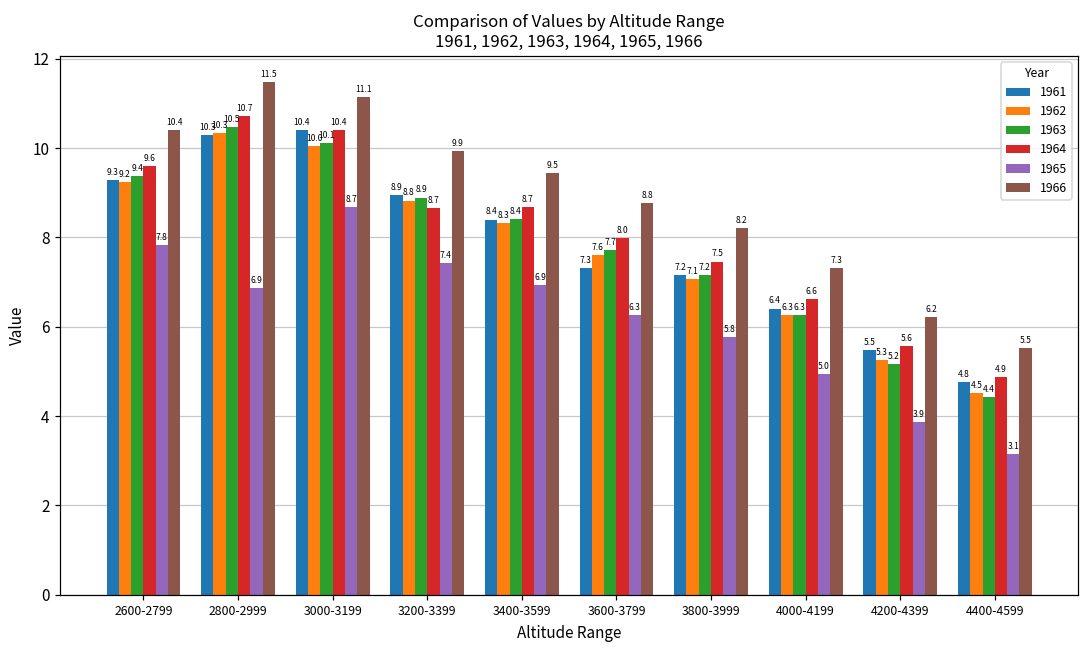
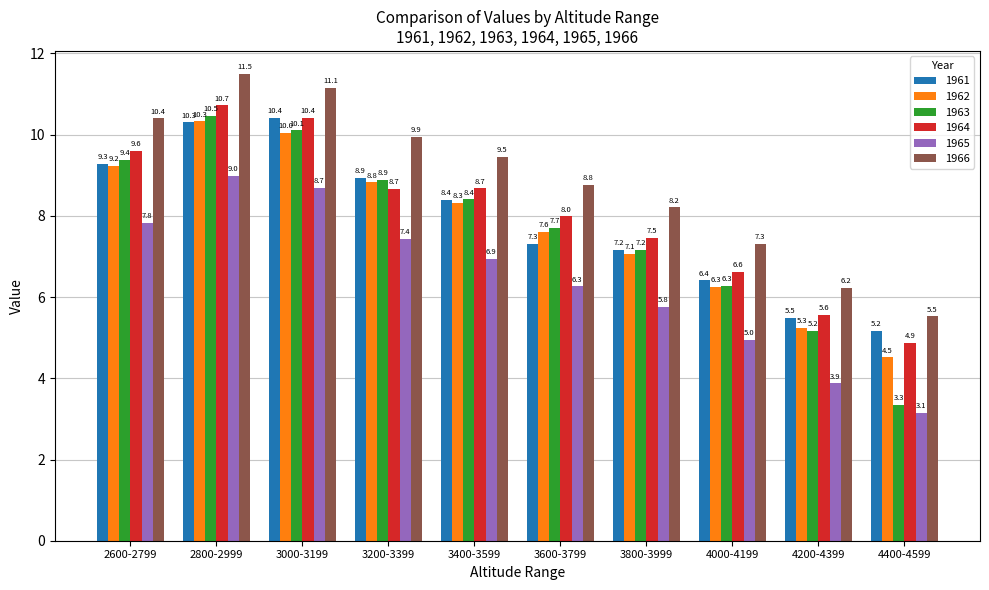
  {
    "1961": {
      "2600-2799": 9.3,
      "3000-3199": 10.4,
      "3200-3399": 8.9,
      "3400-3599": 8.4,
      "3600-3799": 7.3,
      "3800-3999": 7.2,
      "4000-4199": 6.4,
      "4200-4399": 5.5,
-     "4400-4599": 4.8
+     "4400-4599": 5.2
    },
    "1962": {
      "2600-2799": 9.2,
      "3200-3399": 8.8,
      "3400-3599": 8.3,
      "3600-3799": 7.6,
      "3800-3999": 7.1,
      "4000-4199": 6.3,
      "4200-4399": 5.3,
      "4400-4599": 4.5
    },
    "1963": {
      "2600-2799": 9.4,
      "2800-2999": 10.5,
      "3200-3399": 8.9,
      "3400-3599": 8.4,
      "3600-3799": 7.7,
      "3800-3999": 7.2,
      "4000-4199": 6.3,
      "4200-4399": 5.2,
-     "4400-4599": 4.4
+     "4400-4599": 3.3
    },
    "1964": {
      "2600-2799": 9.6,
      "2800-2999": 10.7,
      "3000-3199": 10.4,
      "3200-3399": 8.7,
      "3400-3599": 8.7,
      "3600-3799": 8.0,
      "3800-3999": 7.5,
      "4000-4199": 6.6,
      "4200-4399": 5.6,
      "4400-4599": 4.9
    },
    "1965": {
      "2600-2799": 7.8,
-     "2800-2999": 6.9,
+     "2800-2999": 9.0,
      "3000-3199": 8.7,
      "3200-3399": 7.4,
      "3400-3599": 6.9,
      "3600-3799": 6.3,
      "3800-3999": 5.8,
      "4000-4199": 5.0,
      "4200-4399": 3.9,
      "4400-4599": 3.1
    },
    "1966": {
      "2600-2799": 10.4,
      "2800-2999": 11.5,
      "3000-3199": 11.1,
      "3200-3399": 9.9,
      "3400-3599": 9.5,
      "3600-3799": 8.8,
      "3800-3999": 8.2,
      "4000-4199": 7.3,
      "4200-4399": 6.2,
      "4400-4599": 5.5
    }
  }
